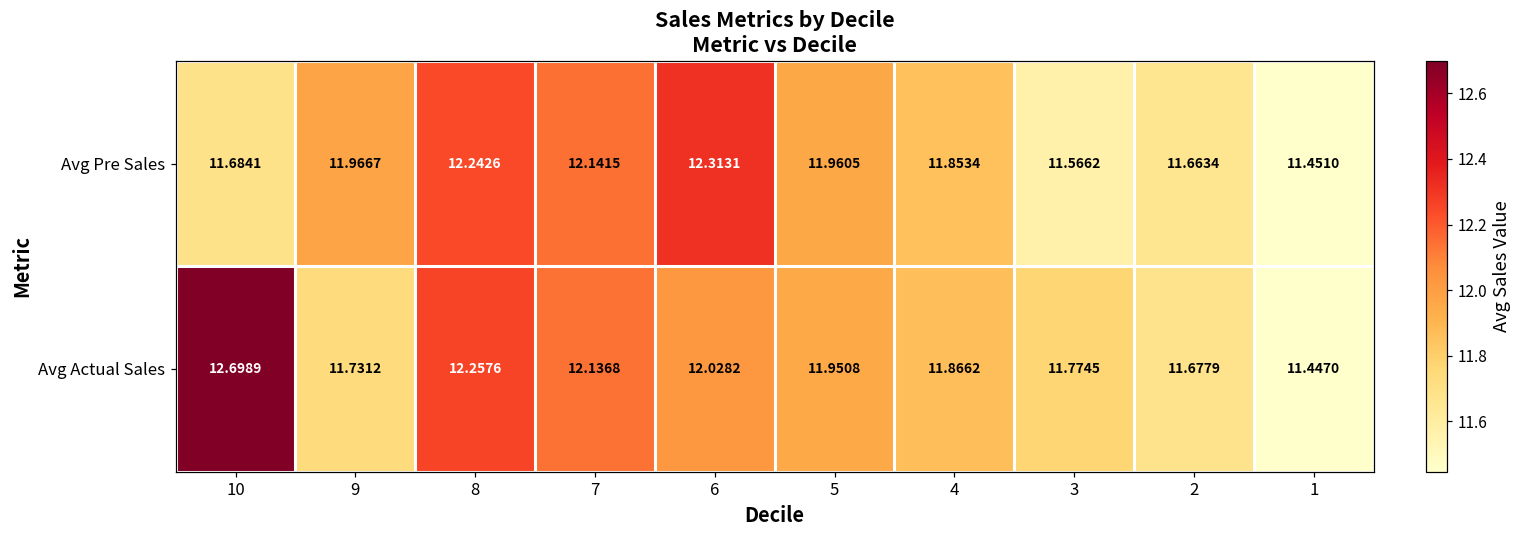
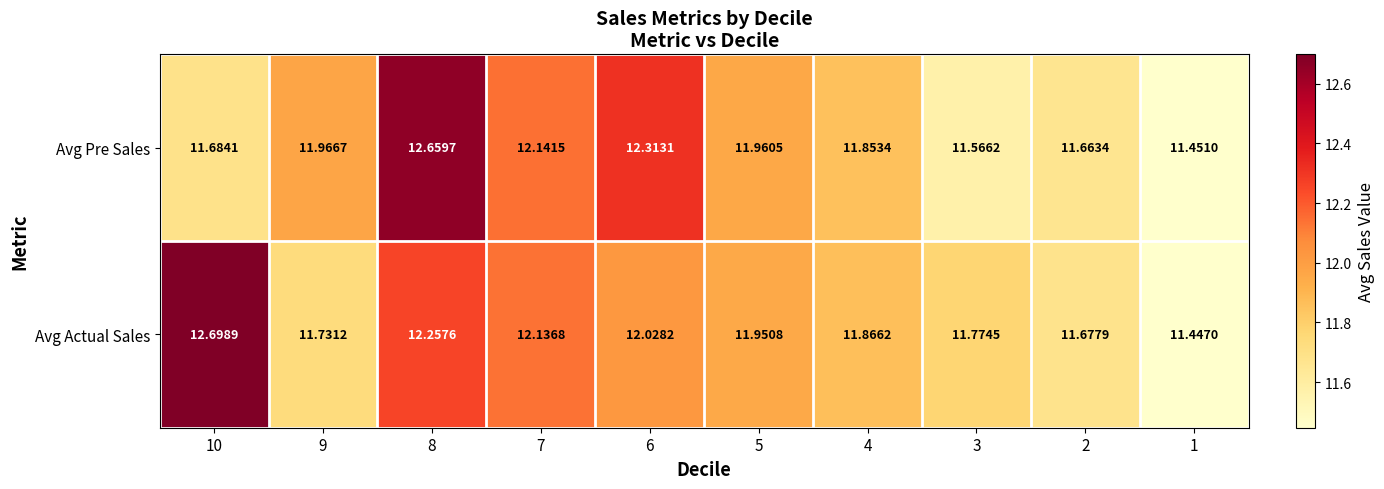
  {
    "Avg Pre Sales": {
      "10": 11.6841,
      "9": 11.9667,
-     "8": 12.2426,
+     "8": 12.6597,
      "7": 12.1415,
      "6": 12.3131,
      "5": 11.9605,
      "4": 11.8534,
      "3": 11.5662,
      "2": 11.6634,
      "1": 11.4510
    },
    "Avg Actual Sales": {
      "10": 12.6989,
      "9": 11.7312,
      "8": 12.2576,
      "7": 12.1368,
      "6": 12.0282,
      "5": 11.9508,
      "4": 11.8662,
      "3": 11.7745,
      "2": 11.6779,
      "1": 11.4470
    }
  }
